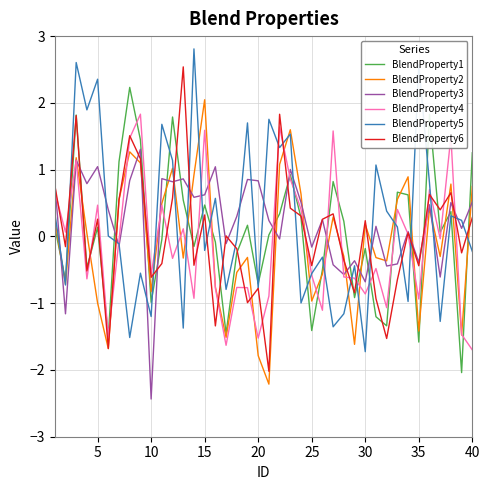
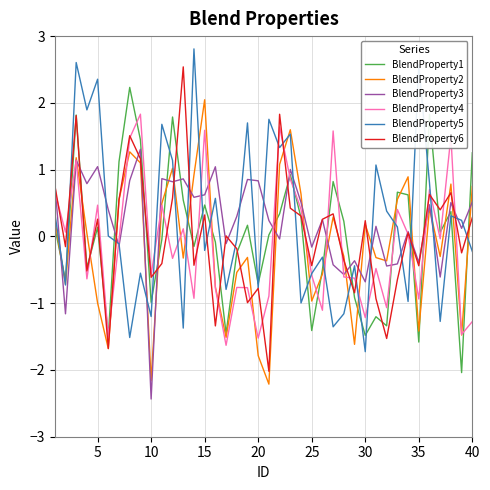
  {
    "BlendProperty1": {
      "5": 0.1,
      "10": -1.0,
      "15": 0.5,
      "20": -0.7,
      "25": -1.4,
-     "30": -0.2,
+     "30": -1.5,
      "35": -1.6,
      "40": 1.3
    },
    "BlendProperty2": {
      "5": -1.0,
-     "10": -0.8,
+     "10": -2.2,
      "15": 2.0,
      "20": -1.8,
      "25": -1.0,
      "30": 0.2,
      "35": -1.4,
      "40": 0.7
    },
    "BlendProperty3": {
      "5": 1.0,
      "10": -2.4,
      "15": 0.6,
      "20": 0.8,
      "25": -0.2,
      "30": -0.7,
      "35": -0.4,
      "40": 0.5
    },
    "BlendProperty4": {
      "5": 0.5,
      "15": 1.6,
      "20": -1.5,
-     "30": -0.9,
+     "30": -1.2,
      "35": -0.9,
-     "40": -1.7
+     "40": -1.3
    },
    "BlendProperty5": {
      "5": 2.4,
      "10": -1.2,
      "15": -0.2,
      "30": -1.7,
      "40": -0.2
    },
    "BlendProperty6": {
      "5": 0.3,
      "15": 0.3,
      "25": -0.4,
      "30": 0.2,
      "35": -0.4,
      "40": 0.3
    }
  }
